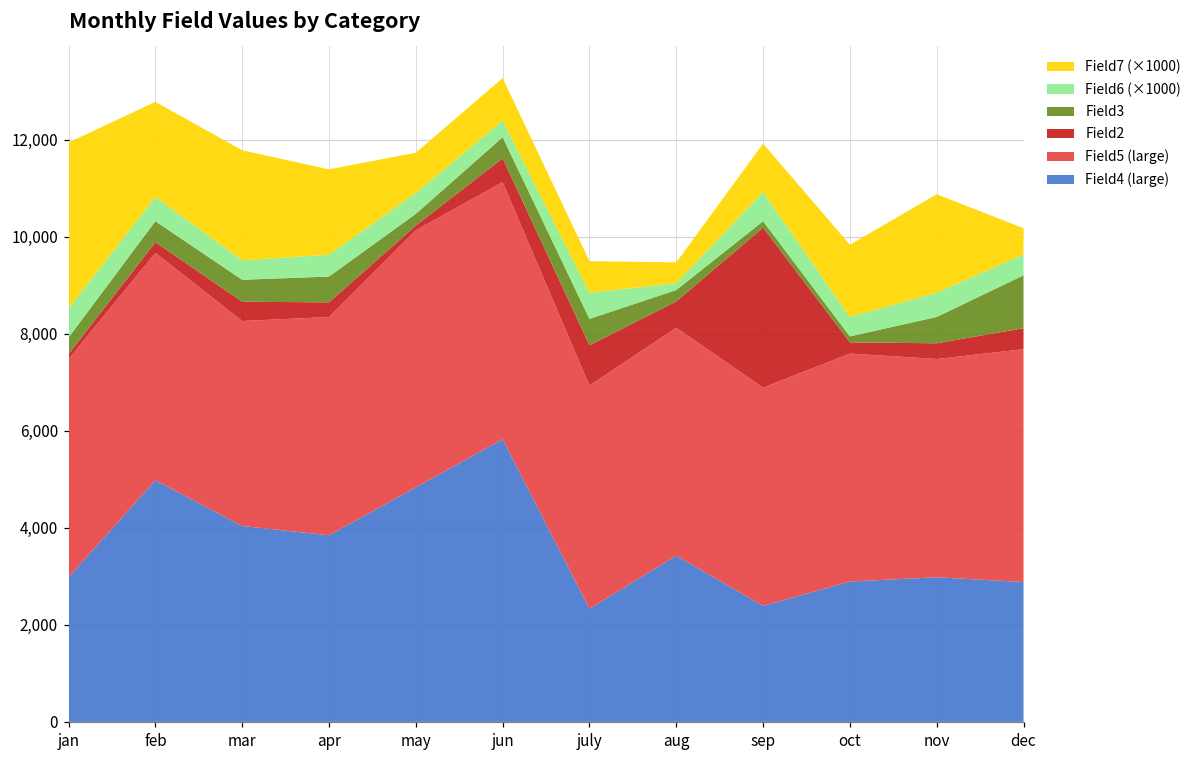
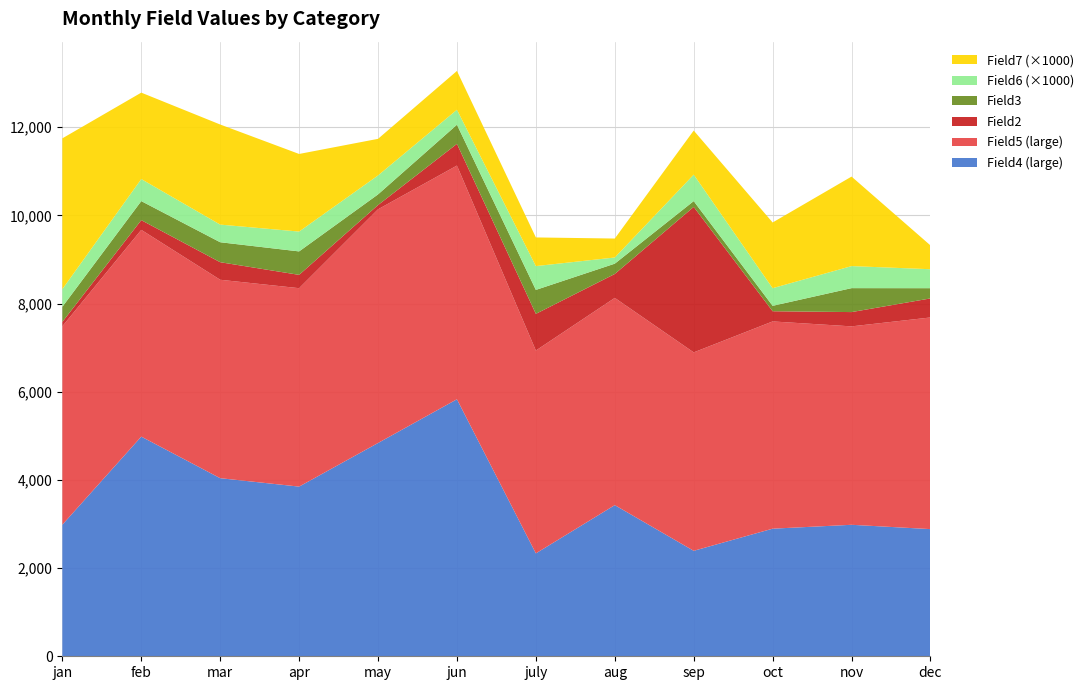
  {
    "Field4 (large)": {
      "jan": "3,000",
      "feb": "5,000",
      "mar": "4,000",
      "apr": "3,800",
      "may": "4,800",
      "jun": "5,800",
      "july": "2,300",
      "aug": "3,400",
      "sep": "2,400",
      "oct": "2,900",
      "nov": "3,000",
      "dec": "2,900"
    },
    "Field5 (large)": {
      "jan": "4,500",
      "feb": "4,700",
-     "mar": "4,200",
+     "mar": "4,500",
      "apr": "4,500",
      "may": "5,300",
      "jun": "5,300",
      "july": "4,600",
      "aug": "4,700",
      "sep": "4,500",
      "oct": "4,700",
      "nov": "4,500",
      "dec": "4,800"
    },
    "Field2": {
      "jan": "100",
      "feb": "200",
      "mar": "400",
      "apr": "300",
      "may": "100",
      "jun": "500",
      "july": "800",
      "aug": "500",
      "sep": "3,300",
      "oct": "200",
      "nov": "300",
      "dec": "400"
    },
    "Field3": {
      "jan": "300",
      "feb": "400",
      "mar": "500",
      "apr": "500",
      "may": "200",
      "jun": "400",
      "july": "500",
      "aug": "200",
      "sep": "100",
      "oct": "100",
      "nov": "500",
-     "dec": "1,100"
+     "dec": "200"
    },
    "Field6 (×1000)": {
-     "jan": "600",
+     "jan": "400",
      "feb": "500",
      "mar": "400",
      "apr": "500",
      "may": "400",
      "jun": "300",
      "july": "500",
      "aug": "100",
      "sep": "600",
      "oct": "400",
      "nov": "500",
      "dec": "400"
    },
    "Field7 (×1000)": {
      "jan": "3,400",
      "feb": "2,000",
      "mar": "2,300",
      "apr": "1,800",
      "may": "800",
      "jun": "900",
      "july": "700",
      "aug": "400",
      "sep": "1,000",
      "oct": "1,500",
      "nov": "2,000",
      "dec": "500"
    }
  }
